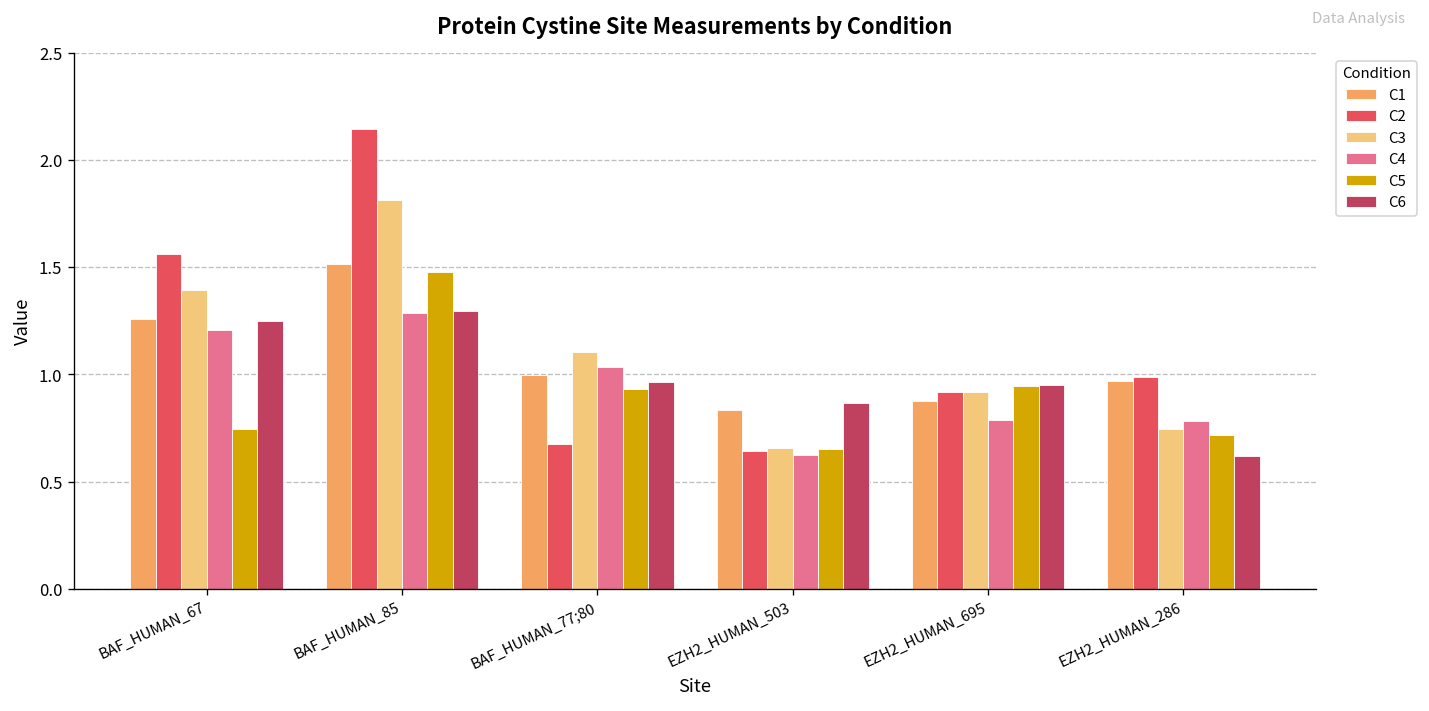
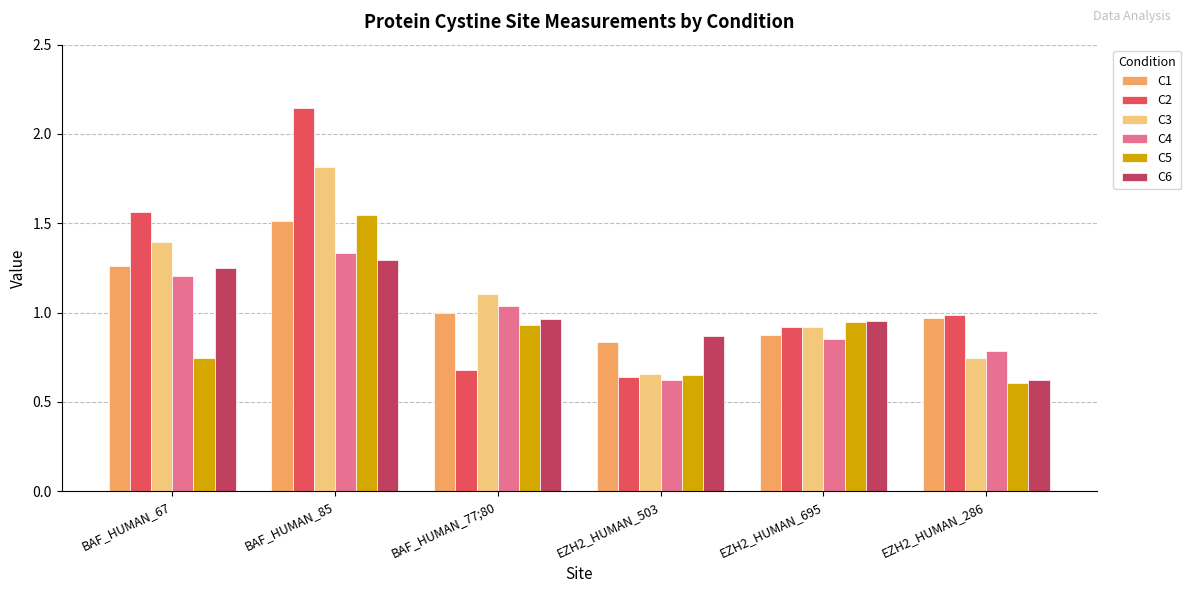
  {
    "C4": {
      "BAF_HUMAN_67": 1.21,
-     "BAF_HUMAN_85": 1.29,
+     "BAF_HUMAN_85": 1.33,
      "BAF_HUMAN_77;80": 1.04,
      "EZH2_HUMAN_503": 0.62,
-     "EZH2_HUMAN_695": 0.79,
+     "EZH2_HUMAN_695": 0.85,
      "EZH2_HUMAN_286": 0.78
    },
    "C5": {
      "BAF_HUMAN_67": 0.75,
-     "BAF_HUMAN_85": 1.48,
+     "BAF_HUMAN_85": 1.55,
      "BAF_HUMAN_77;80": 0.93,
      "EZH2_HUMAN_503": 0.65,
      "EZH2_HUMAN_695": 0.95,
-     "EZH2_HUMAN_286": 0.72
+     "EZH2_HUMAN_286": 0.61
    }
  }
